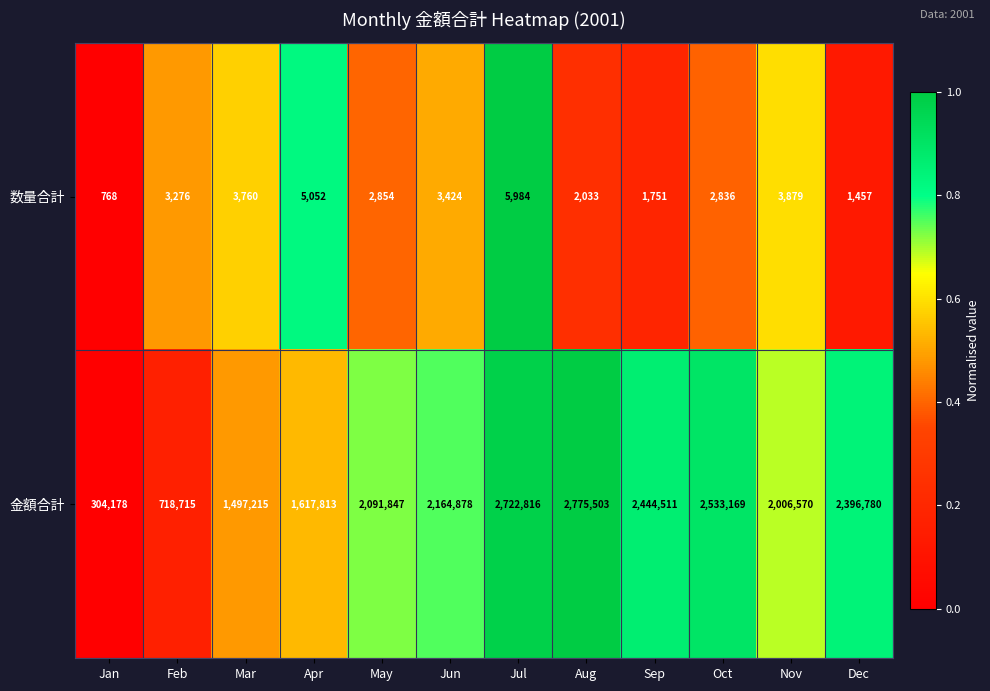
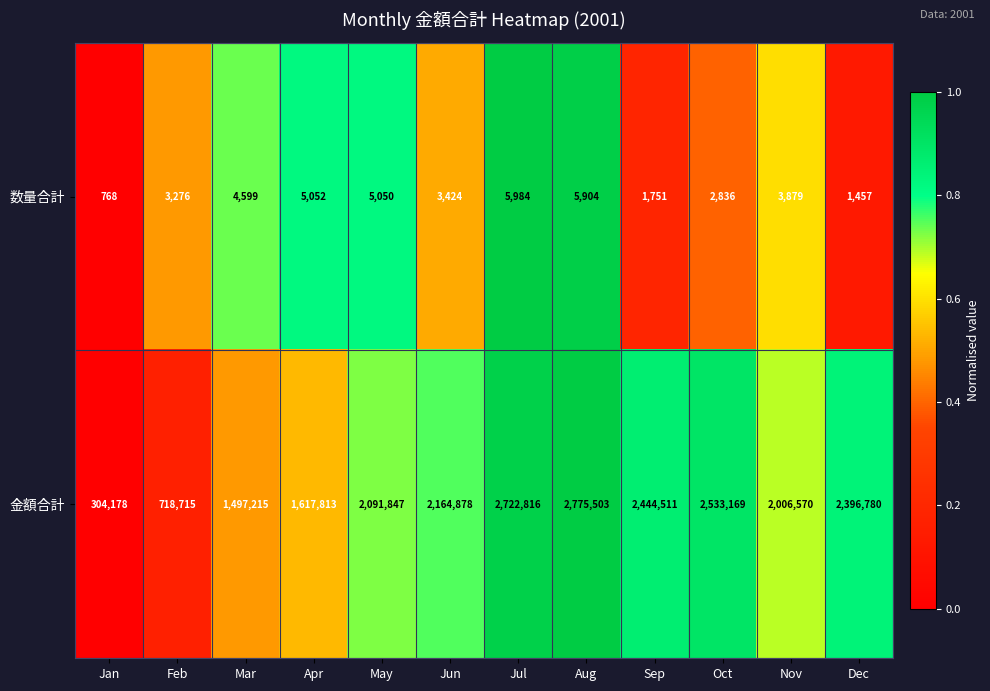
  {
    "数量合計": {
      "Jan": "768",
      "Feb": "3,276",
-     "Mar": "3,760",
+     "Mar": "4,599",
      "Apr": "5,052",
-     "May": "2,854",
+     "May": "5,050",
      "Jun": "3,424",
      "Jul": "5,984",
-     "Aug": "2,033",
+     "Aug": "5,904",
      "Sep": "1,751",
      "Oct": "2,836",
      "Nov": "3,879",
      "Dec": "1,457"
    },
    "金額合計": {
      "Jan": "304,178",
      "Feb": "718,715",
      "Mar": "1,497,215",
      "Apr": "1,617,813",
      "May": "2,091,847",
      "Jun": "2,164,878",
      "Jul": "2,722,816",
      "Aug": "2,775,503",
      "Sep": "2,444,511",
      "Oct": "2,533,169",
      "Nov": "2,006,570",
      "Dec": "2,396,780"
    }
  }
